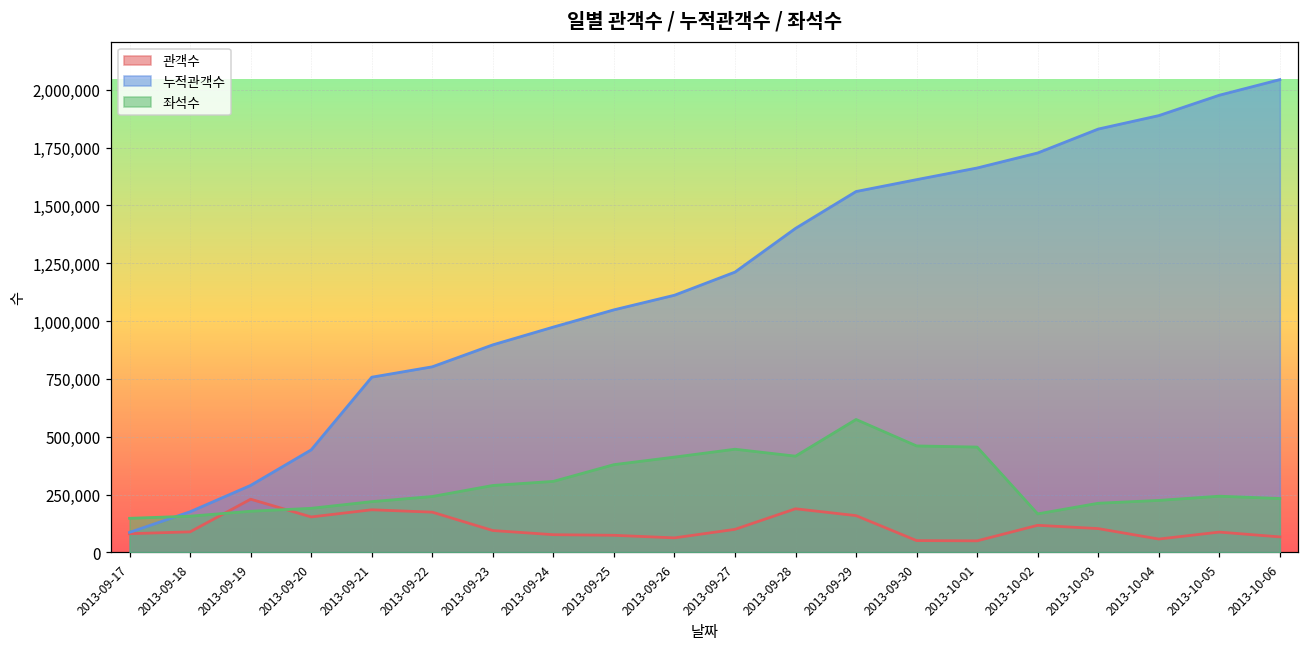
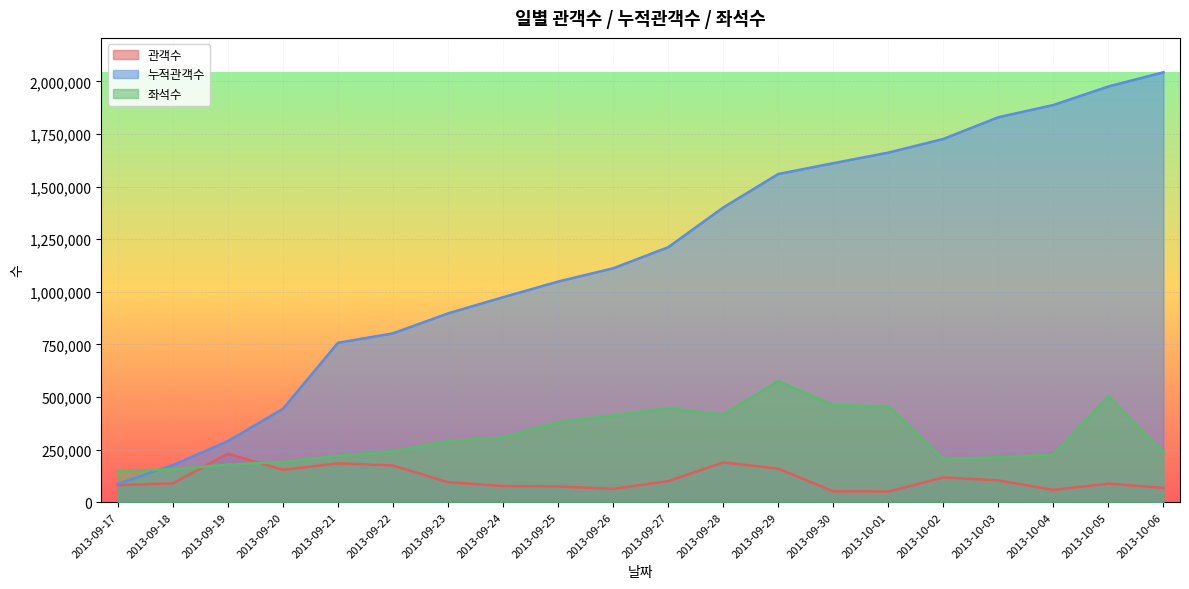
  {
    "관객수": {
      "2013-09-18": "90,000",
      "2013-09-19": "230,000",
      "2013-09-20": "150,000",
      "2013-09-21": "180,000",
      "2013-09-22": "170,000",
      "2013-09-23": "90,000",
      "2013-09-24": "80,000",
      "2013-09-25": "70,000",
      "2013-09-26": "60,000",
      "2013-09-27": "100,000",
      "2013-09-28": "190,000",
      "2013-09-29": "160,000",
      "2013-09-30": "50,000",
      "2013-10-01": "50,000",
      "2013-10-02": "120,000",
      "2013-10-03": "100,000",
      "2013-10-04": "60,000",
      "2013-10-05": "90,000",
      "2013-10-06": "70,000"
    },
    "누적관객수": {
      "2013-09-18": "180,000",
      "2013-09-19": "290,000",
      "2013-09-20": "440,000",
      "2013-09-21": "760,000",
      "2013-09-22": "800,000",
      "2013-09-23": "900,000",
      "2013-09-24": "970,000",
      "2013-09-25": "1,050,000",
      "2013-09-26": "1,110,000",
      "2013-09-27": "1,210,000",
      "2013-09-28": "1,400,000",
      "2013-09-29": "1,560,000",
      "2013-09-30": "1,610,000",
      "2013-10-01": "1,660,000",
      "2013-10-02": "1,730,000",
      "2013-10-03": "1,830,000",
      "2013-10-04": "1,890,000",
      "2013-10-05": "1,980,000",
      "2013-10-06": "2,040,000"
    },
    "좌석수": {
      "2013-09-17": "150,000",
      "2013-09-18": "160,000",
      "2013-09-19": "180,000",
      "2013-09-20": "190,000",
      "2013-09-21": "220,000",
      "2013-09-22": "240,000",
      "2013-09-23": "290,000",
      "2013-09-24": "310,000",
      "2013-09-25": "380,000",
      "2013-09-26": "410,000",
      "2013-09-27": "450,000",
      "2013-09-28": "420,000",
      "2013-09-29": "570,000",
      "2013-09-30": "460,000",
      "2013-10-01": "460,000",
-     "2013-10-02": "170,000",
+     "2013-10-02": "210,000",
      "2013-10-03": "210,000",
      "2013-10-04": "230,000",
-     "2013-10-05": "240,000",
+     "2013-10-05": "500,000",
      "2013-10-06": "230,000"
    }
  }
